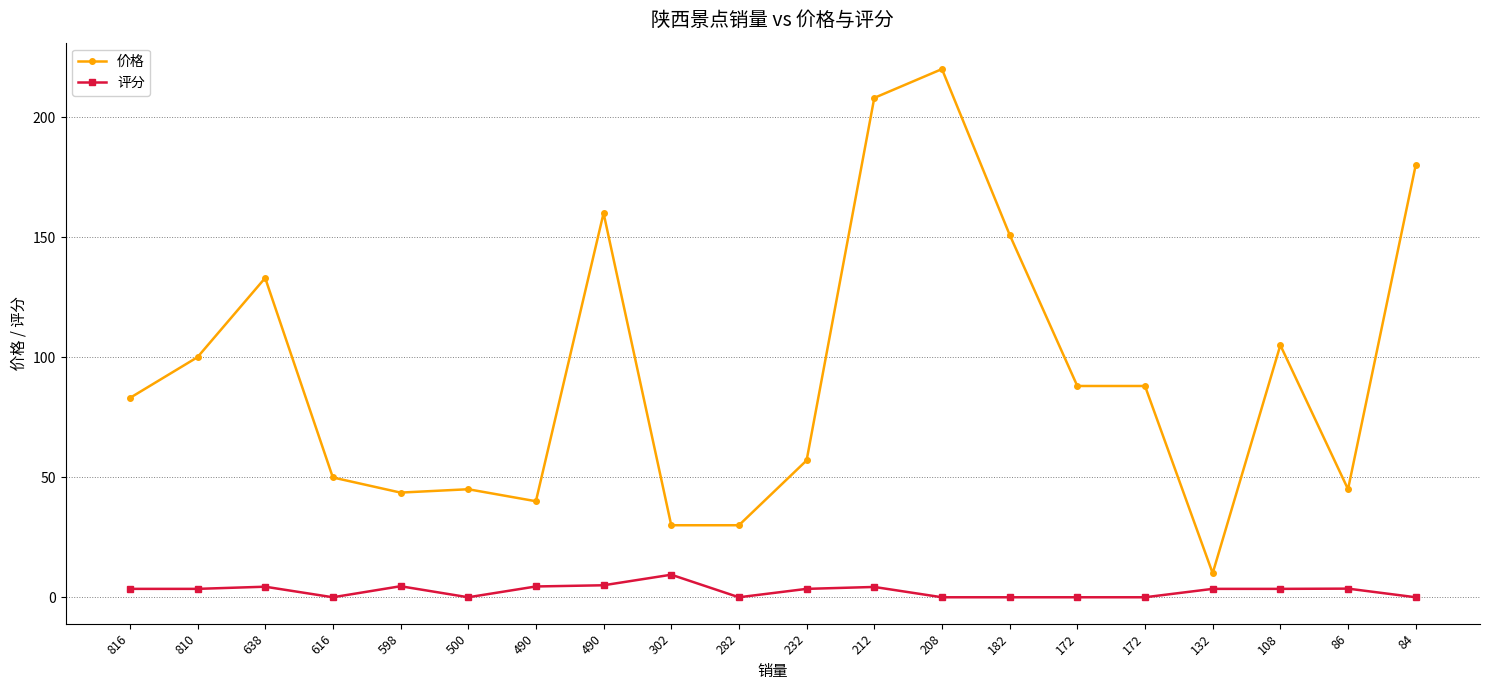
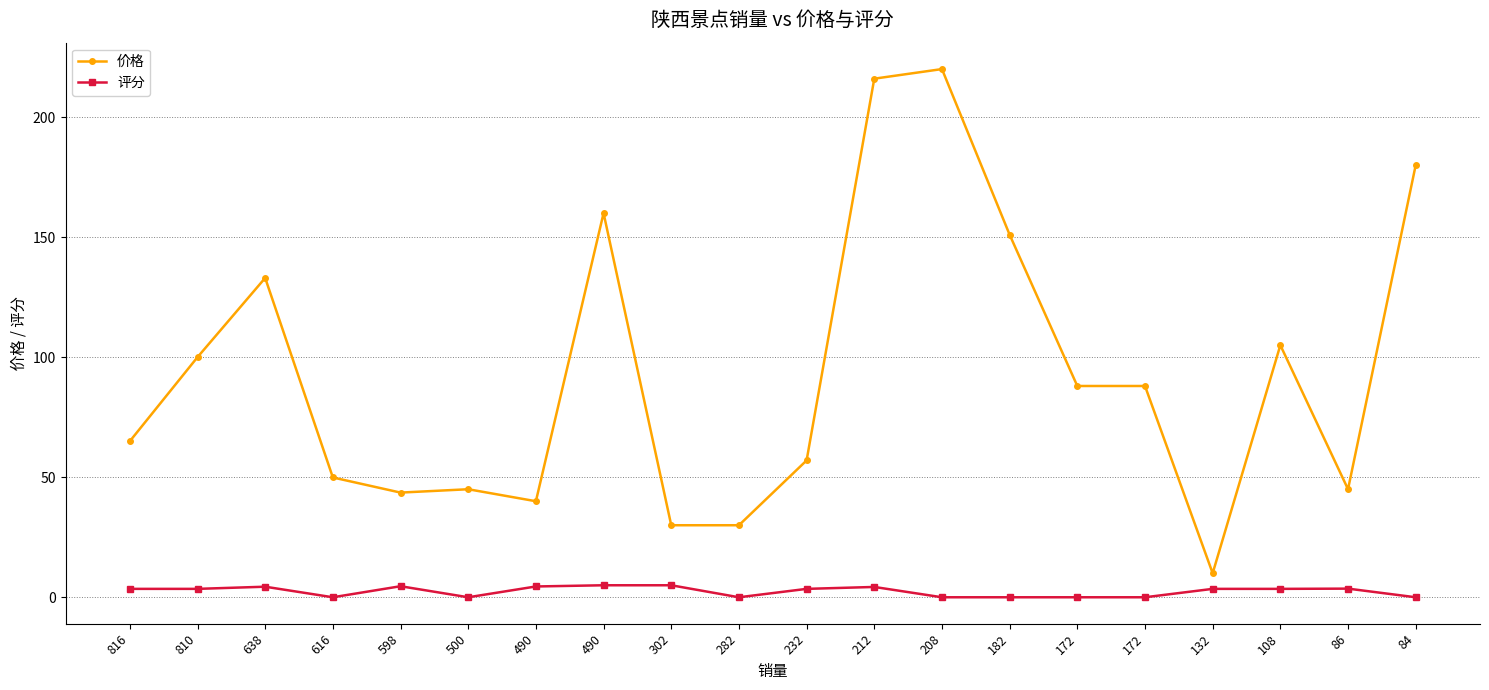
  {
    "价格": {
-     "816": 83,
+     "816": 65,
      "810": 100,
      "638": 133,
      "616": 50,
      "598": 44,
      "500": 45,
      "302": 30,
      "282": 30,
      "232": 57,
-     "212": 208,
+     "212": 216,
      "208": 220,
      "182": 151,
      "132": 10,
      "108": 105,
      "86": 45,
      "84": 180
    },
    "评分": {
      "816": 4,
      "810": 4,
      "638": 4,
      "616": 0,
      "598": 5,
      "500": 0,
-     "302": 9,
+     "302": 5,
      "282": 0,
      "232": 4,
      "212": 4,
      "208": 0,
      "182": 0,
      "132": 4,
      "108": 4,
      "86": 4,
      "84": 0
    }
  }
